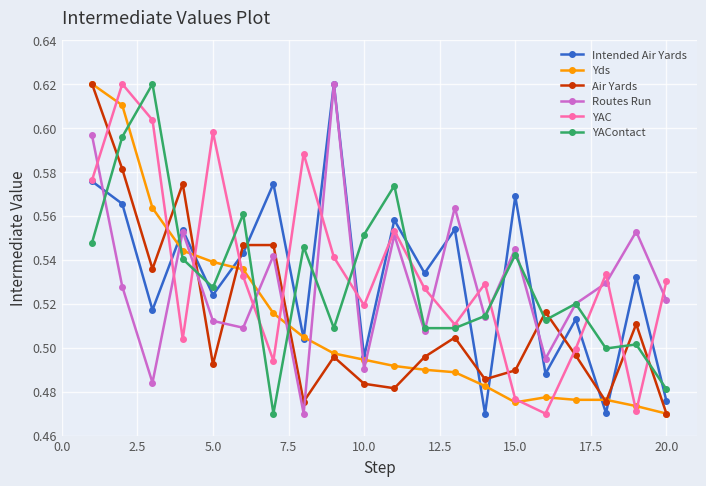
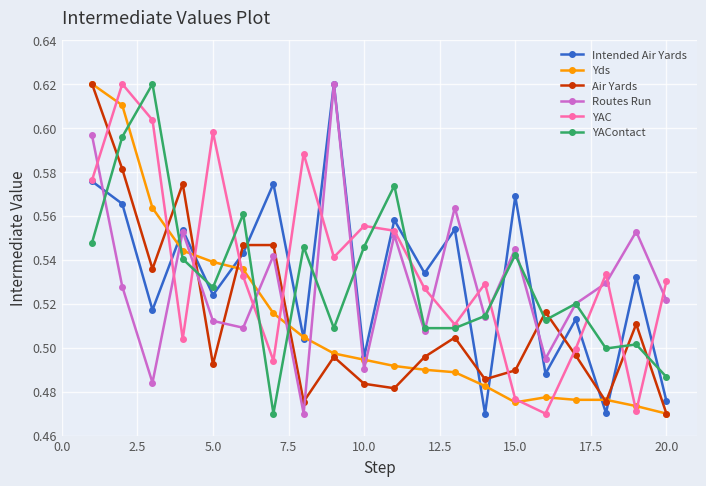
  {
    "Intended Air Yards": {
      "5.0": 0.524,
      "10.0": 0.496,
      "15.0": 0.569,
      "20.0": 0.476
    },
    "Yds": {
      "5.0": 0.539,
      "10.0": 0.495,
      "15.0": 0.475
    },
    "Air Yards": {
      "5.0": 0.492,
      "10.0": 0.484,
      "15.0": 0.490
    },
    "Routes Run": {
      "5.0": 0.512,
      "10.0": 0.490,
      "15.0": 0.545,
      "20.0": 0.522
    },
    "YAC": {
      "5.0": 0.598,
-     "10.0": 0.519,
+     "10.0": 0.555,
      "15.0": 0.477,
      "20.0": 0.530
    },
    "YAContact": {
      "5.0": 0.527,
-     "10.0": 0.551,
+     "10.0": 0.546,
      "15.0": 0.542,
-     "20.0": 0.481
+     "20.0": 0.487
    }
  }
